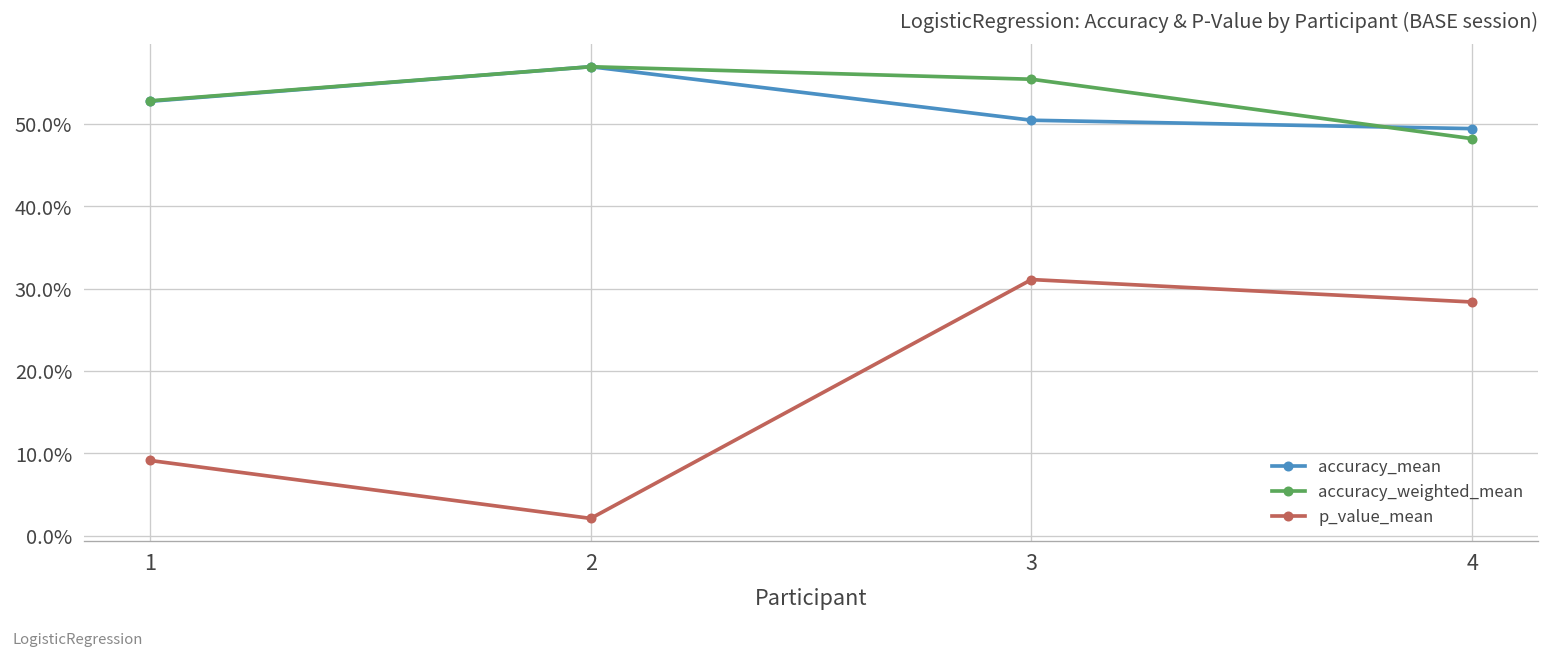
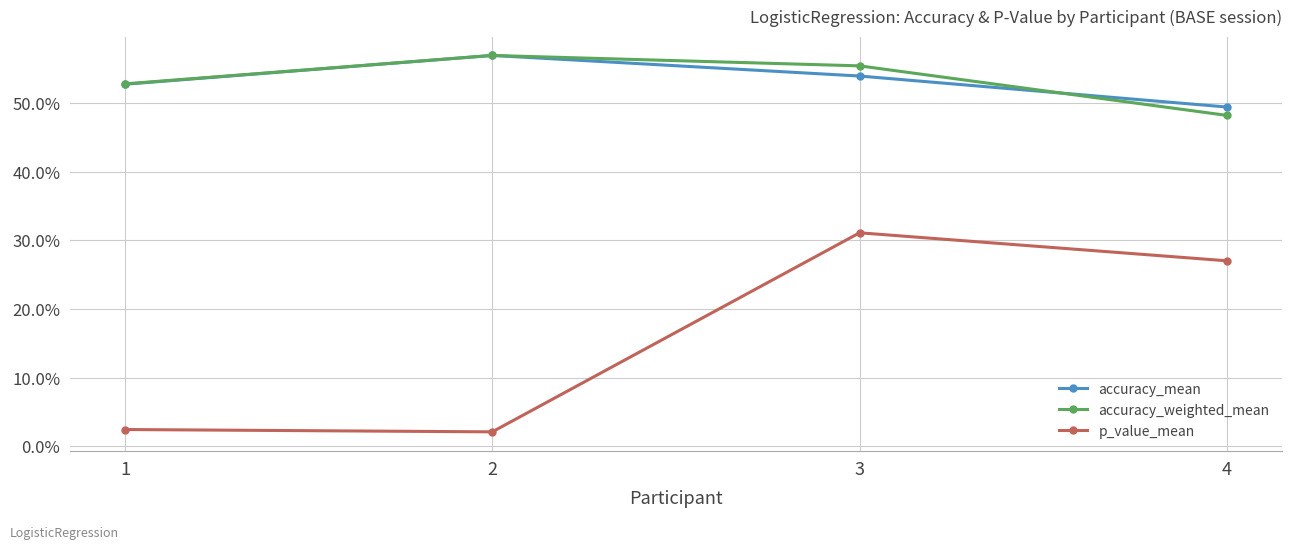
  {
    "accuracy_mean": {
-     "3": "50%",
+     "3": "54%",
      "4": "49%"
    },
    "accuracy_weighted_mean": {
      "3": "55%",
      "4": "48%"
    },
    "p_value_mean": {
-     "1": "9%",
+     "1": "2%",
      "2": "2%",
      "3": "31%",
-     "4": "28%"
+     "4": "27%"
    }
  }
